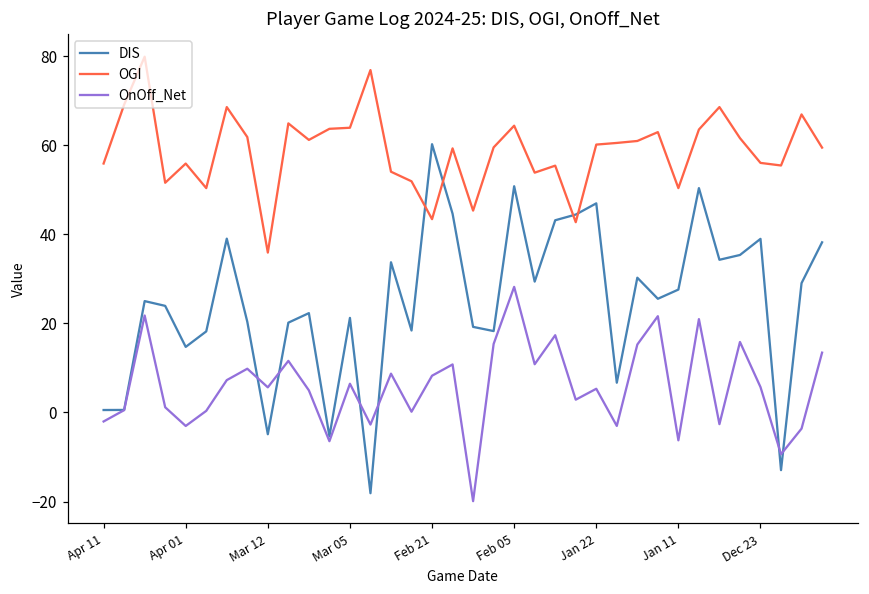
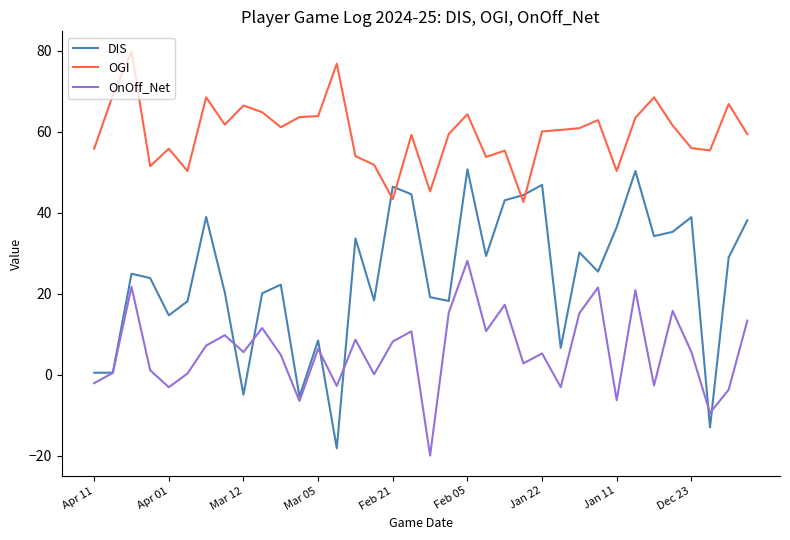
  {
    "DIS": {
      "Apr 11": 1,
      "Apr 01": 15,
      "Mar 12": -5,
-     "Mar 05": 21,
-     "Feb 21": 60,
+     "Mar 05": 9,
+     "Feb 21": 46,
      "Feb 05": 51,
      "Jan 22": 47,
-     "Jan 11": 28,
+     "Jan 11": 37,
      "Dec 23": 39
    },
    "OGI": {
      "Apr 11": 56,
      "Apr 01": 56,
-     "Mar 12": 36,
+     "Mar 12": 67,
      "Mar 05": 64,
      "Feb 21": 43,
      "Feb 05": 64,
      "Jan 22": 60,
      "Jan 11": 50,
      "Dec 23": 56
    },
    "OnOff_Net": {
      "Apr 11": -2,
      "Apr 01": -3,
      "Mar 12": 6,
      "Mar 05": 6,
      "Feb 21": 8,
      "Feb 05": 28,
      "Jan 22": 5,
      "Jan 11": -6,
      "Dec 23": 6
    }
  }
